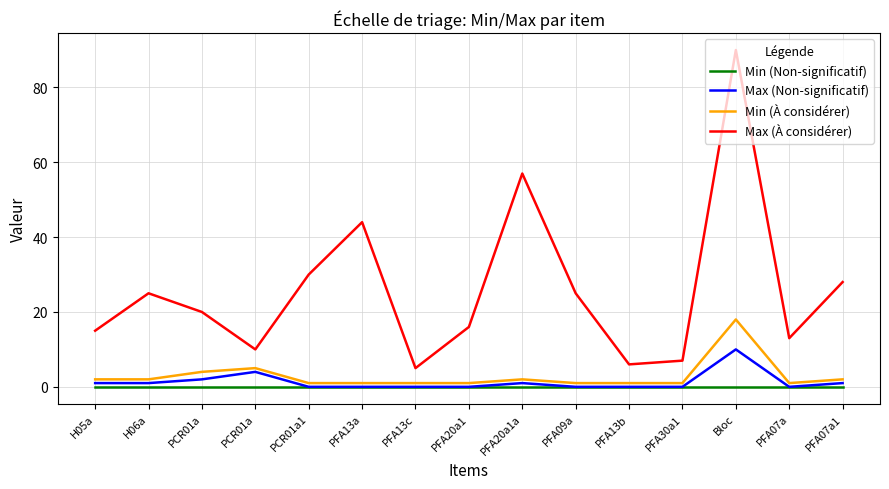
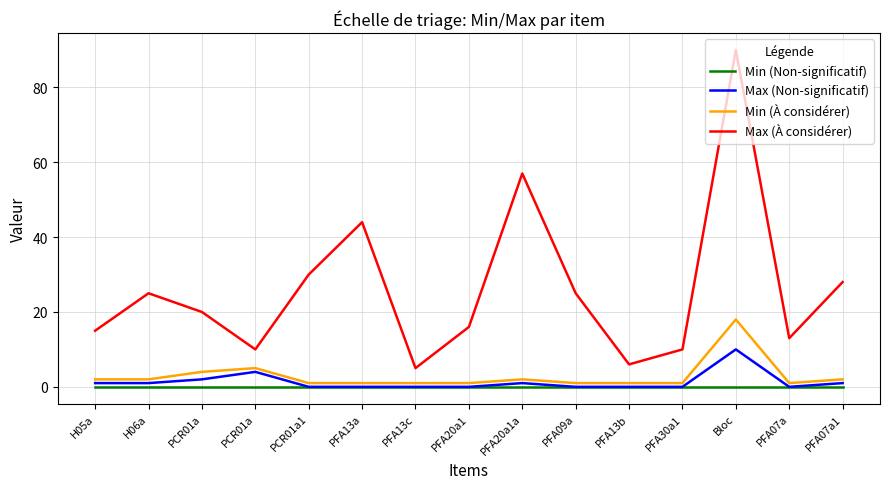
  {
    "Min (Non-significatif)": {
      "H05a": 0,
      "H06a": 0,
      "PFA20a1a": 0,
      "Bloc": 0,
      "PFA07a1": 0
    },
    "Max (Non-significatif)": {
      "H05a": 1,
      "H06a": 1,
      "PFA20a1a": 1,
      "Bloc": 10,
      "PFA07a1": 1
    },
    "Min (À considérer)": {
      "H05a": 2,
      "H06a": 2,
      "PCR01a1": 1,
      "PFA13a": 1,
      "PFA13c": 1,
      "PFA20a1": 1,
      "PFA20a1a": 2,
      "PFA09a": 1,
      "PFA13b": 1,
      "PFA30a1": 1,
      "Bloc": 18,
      "PFA07a": 1,
      "PFA07a1": 2
    },
    "Max (À considérer)": {
      "H05a": 15,
      "H06a": 25,
      "PCR01a1": 30,
      "PFA13a": 44,
      "PFA13c": 5,
      "PFA20a1": 16,
      "PFA20a1a": 57,
      "PFA09a": 25,
      "PFA13b": 6,
-     "PFA30a1": 7,
+     "PFA30a1": 10,
      "PFA07a": 13,
      "PFA07a1": 28
    }
  }
